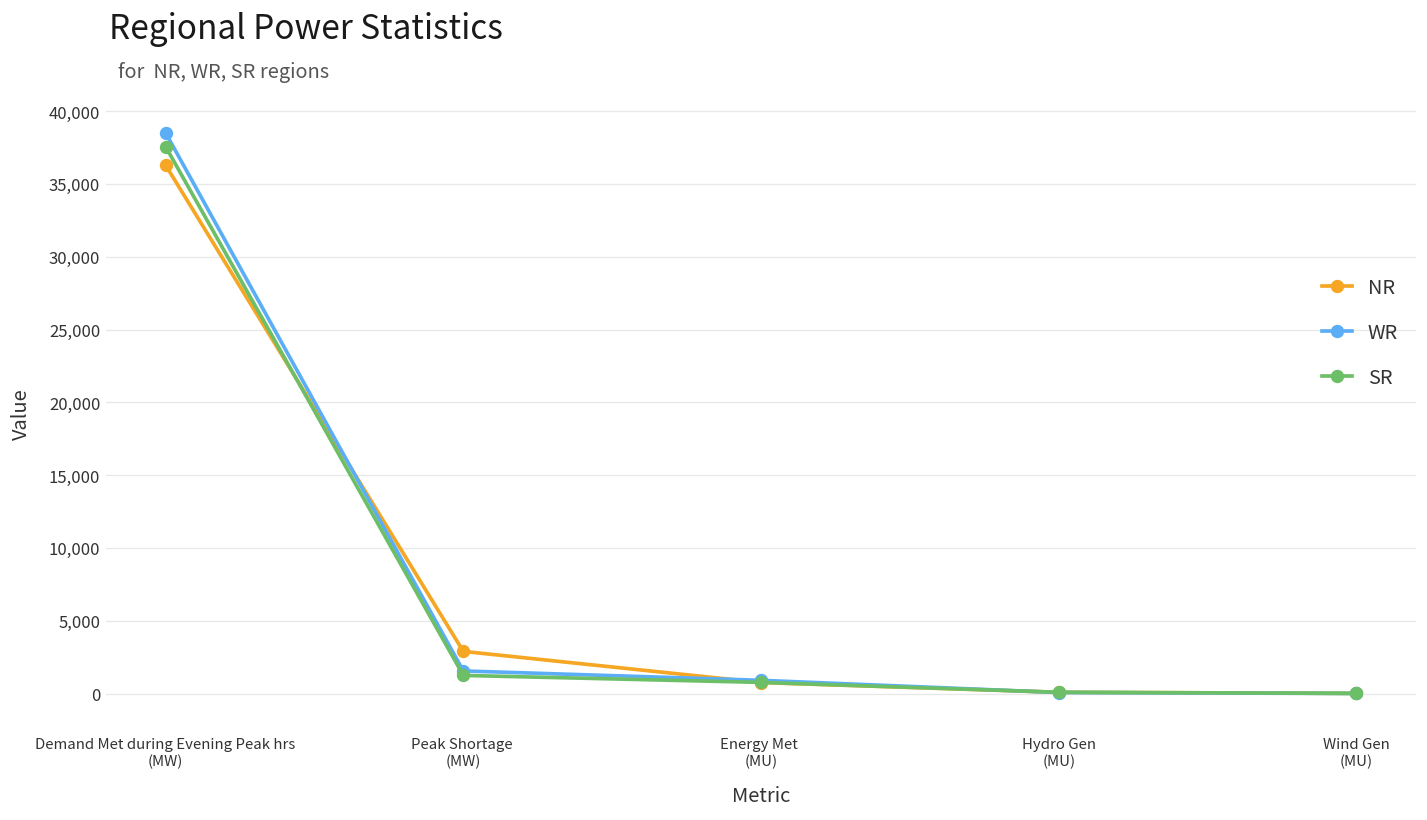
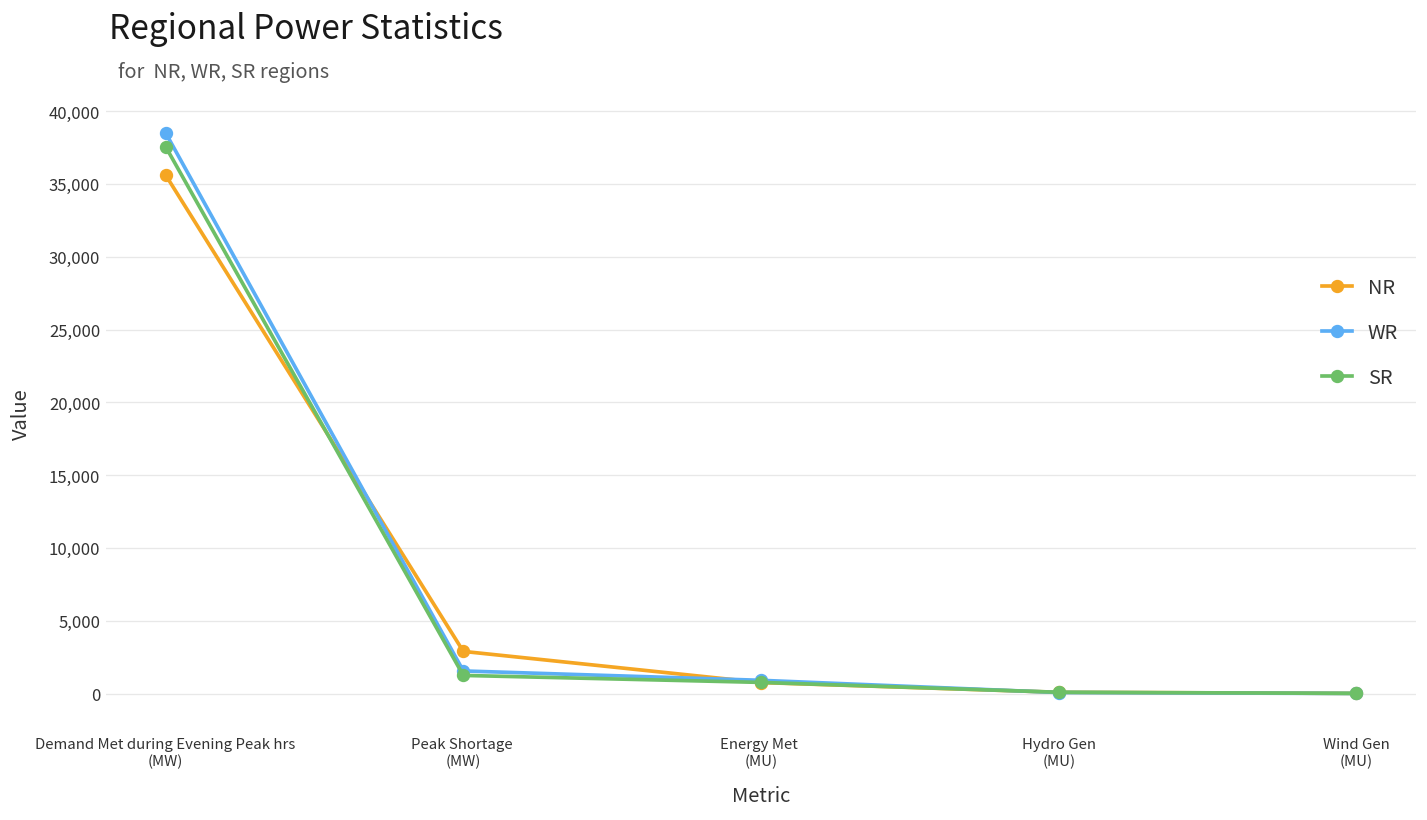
  {
    "NR": {
-     "Demand Met during Evening Peak hrs (MW)": "36,300",
+     "Demand Met during Evening Peak hrs (MW)": "35,600",
      "Peak Shortage (MW)": "2,900"
    },
    "WR": {
      "Demand Met during Evening Peak hrs (MW)": "38,500",
      "Peak Shortage (MW)": "1,600"
    },
    "SR": {
      "Demand Met during Evening Peak hrs (MW)": "37,600",
      "Peak Shortage (MW)": "1,200"
    }
  }
